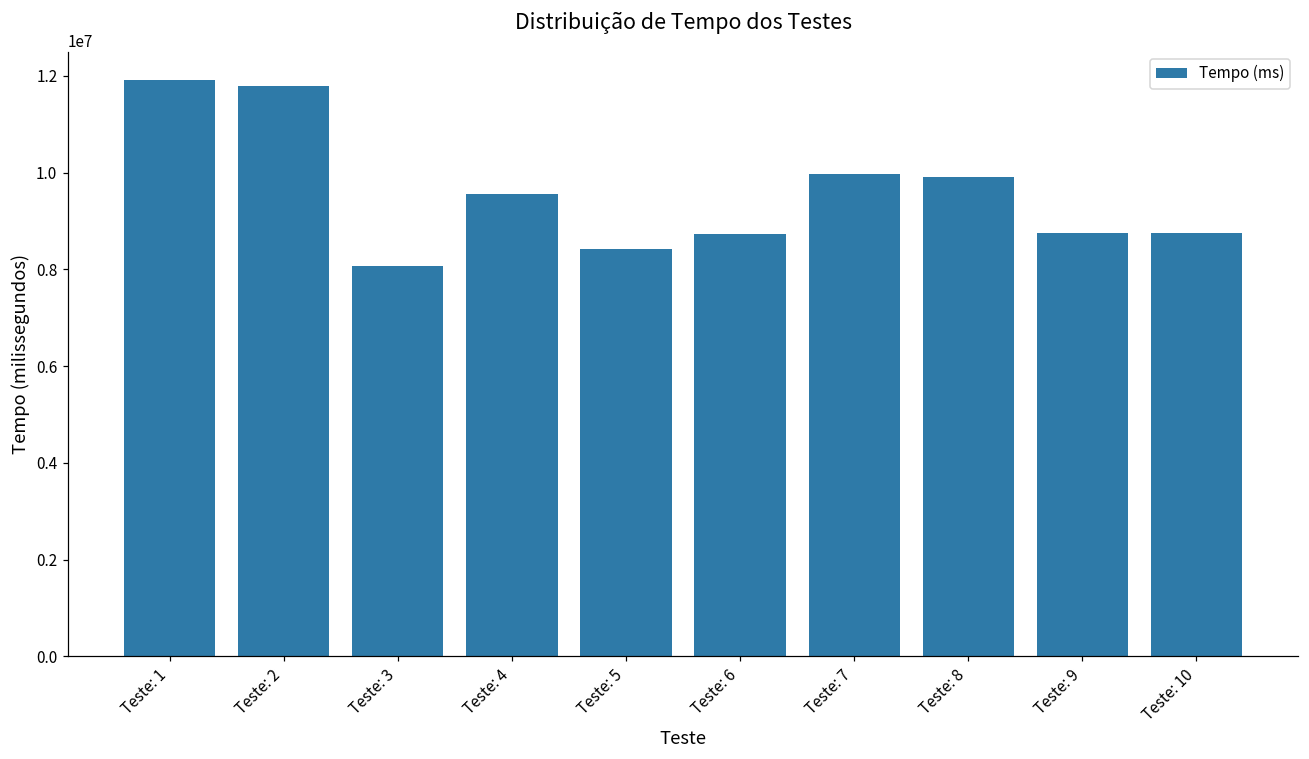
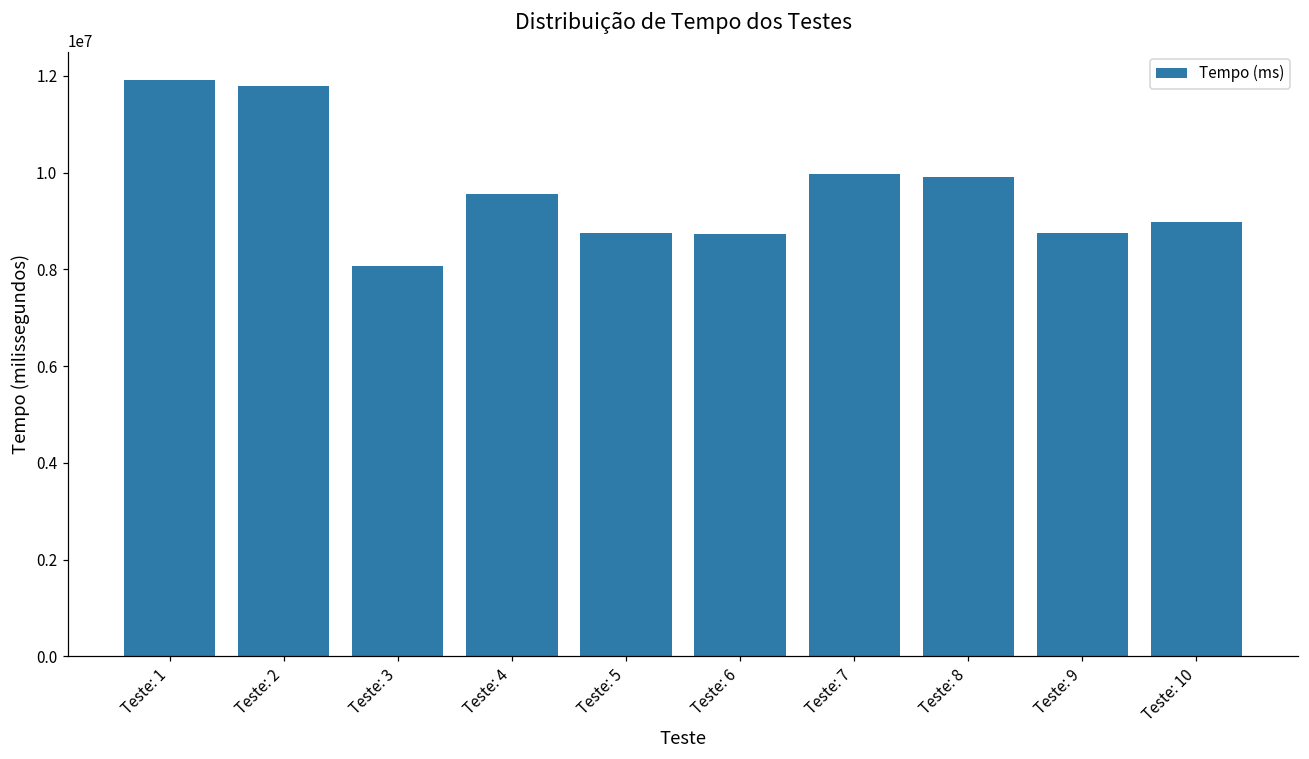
  {
    "Teste: 1": 11900000,
    "Teste: 2": 11800000,
    "Teste: 3": 8100000,
    "Teste: 4": 9600000,
-   "Teste: 5": 8400000,
+   "Teste: 5": 8700000,
    "Teste: 6": 8700000,
    "Teste: 7": 10000000,
    "Teste: 8": 9900000,
    "Teste: 9": 8800000,
-   "Teste: 10": 8800000
+   "Teste: 10": 9000000
  }
